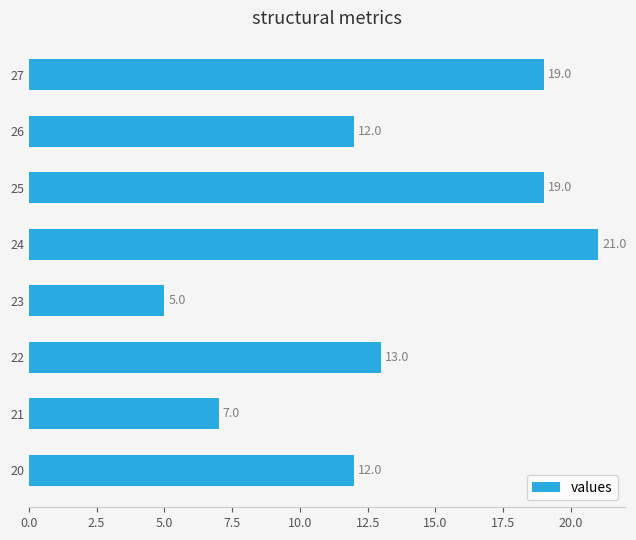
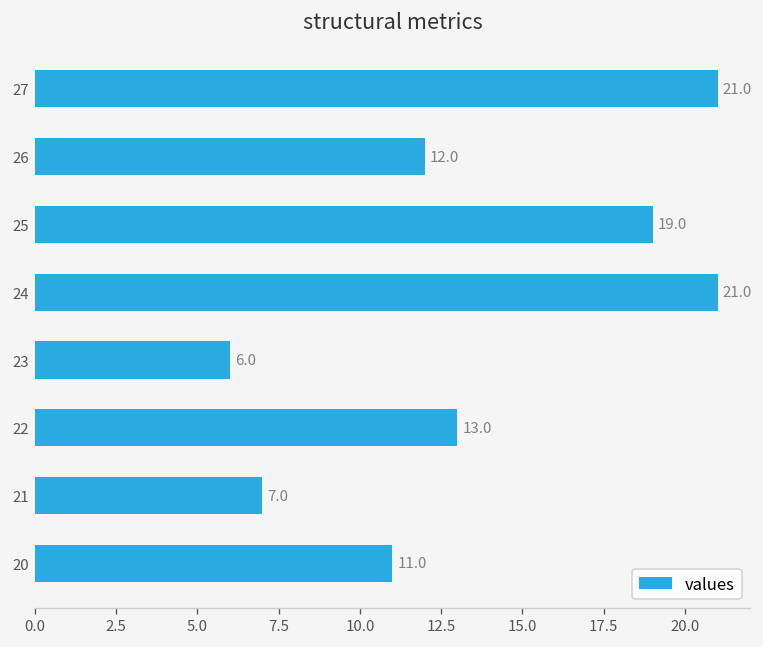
  {
-   "27": 19.0,
+   "27": 21.0,
    "26": 12.0,
    "25": 19.0,
    "24": 21.0,
-   "23": 5.0,
+   "23": 6.0,
    "22": 13.0,
    "21": 7.0,
-   "20": 12.0
+   "20": 11.0
  }
